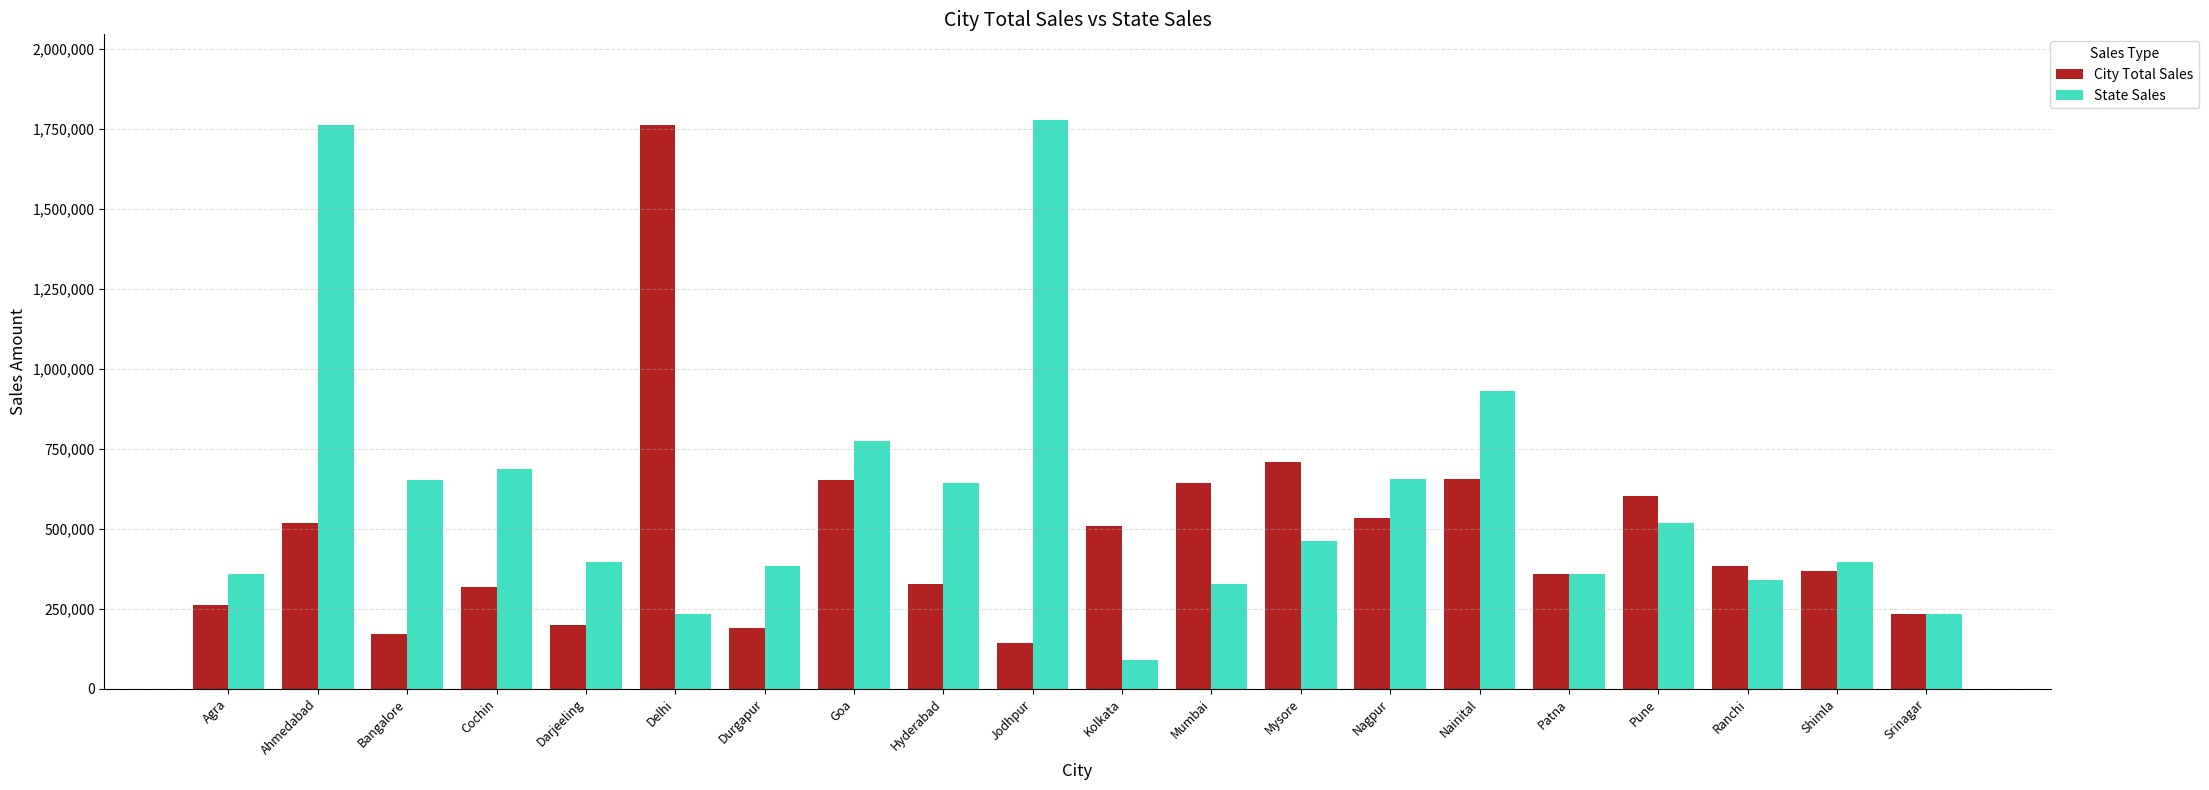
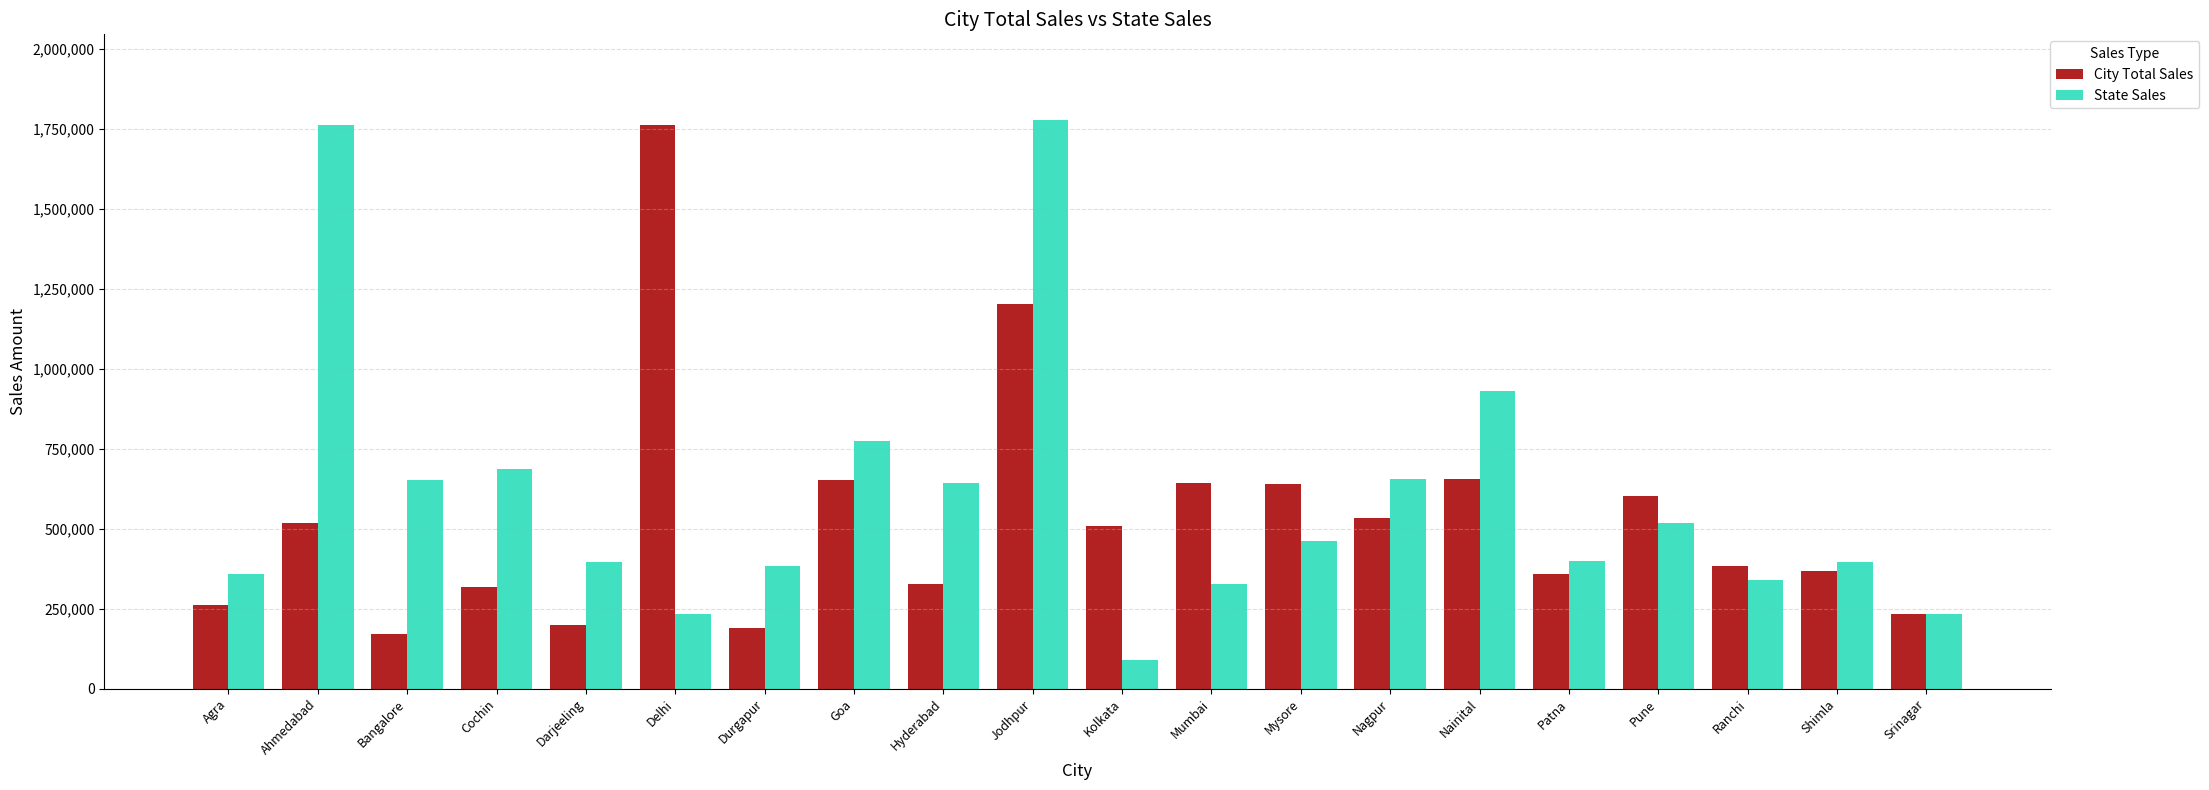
  {
    "City Total Sales": {
      "Agra": "260,000",
      "Ahmedabad": "520,000",
      "Bangalore": "170,000",
      "Cochin": "320,000",
      "Darjeeling": "200,000",
      "Delhi": "1,760,000",
      "Durgapur": "190,000",
      "Goa": "650,000",
      "Hyderabad": "330,000",
-     "Jodhpur": "140,000",
+     "Jodhpur": "1,200,000",
      "Kolkata": "510,000",
      "Mumbai": "640,000",
-     "Mysore": "710,000",
+     "Mysore": "640,000",
      "Nagpur": "530,000",
      "Nainital": "660,000",
      "Patna": "360,000",
      "Pune": "600,000",
      "Ranchi": "380,000",
      "Shimla": "370,000",
      "Srinagar": "230,000"
    },
    "State Sales": {
      "Agra": "360,000",
      "Ahmedabad": "1,760,000",
      "Bangalore": "650,000",
      "Cochin": "690,000",
      "Darjeeling": "400,000",
      "Delhi": "230,000",
      "Durgapur": "380,000",
      "Goa": "770,000",
      "Hyderabad": "640,000",
      "Jodhpur": "1,780,000",
      "Kolkata": "90,000",
      "Mumbai": "330,000",
      "Mysore": "460,000",
      "Nagpur": "660,000",
      "Nainital": "930,000",
-     "Patna": "360,000",
+     "Patna": "400,000",
      "Pune": "520,000",
      "Ranchi": "340,000",
      "Shimla": "400,000",
      "Srinagar": "230,000"
    }
  }
